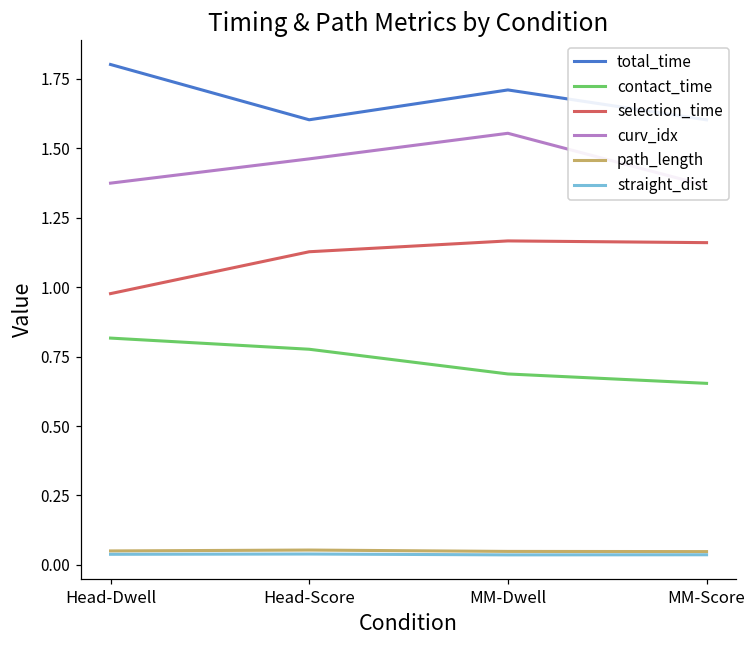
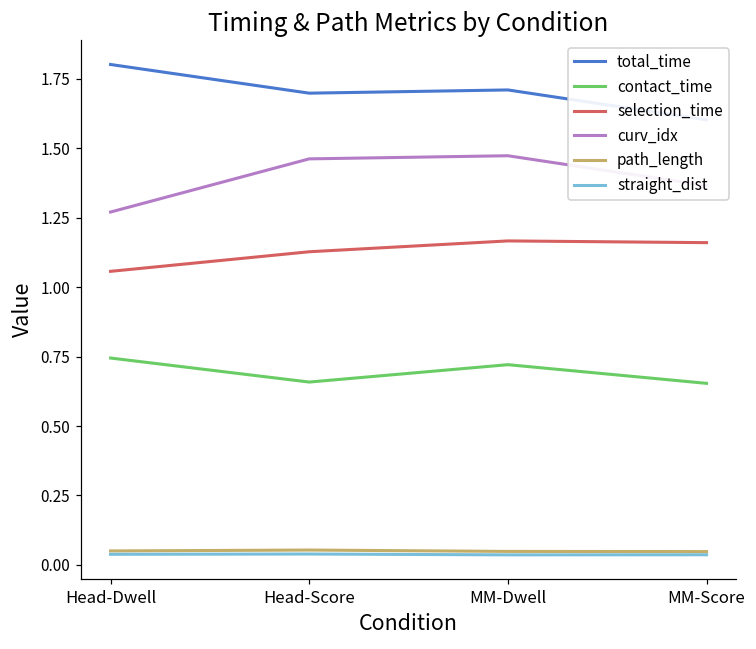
  {
    "total_time": {
      "Head-Dwell": 1.80,
-     "Head-Score": 1.60,
+     "Head-Score": 1.70,
      "MM-Dwell": 1.71
    },
    "contact_time": {
-     "Head-Dwell": 0.82,
-     "Head-Score": 0.78,
-     "MM-Dwell": 0.69,
+     "Head-Dwell": 0.74,
+     "Head-Score": 0.66,
+     "MM-Dwell": 0.72,
      "MM-Score": 0.65
    },
    "selection_time": {
-     "Head-Dwell": 0.98,
+     "Head-Dwell": 1.06,
      "Head-Score": 1.13,
      "MM-Dwell": 1.17,
      "MM-Score": 1.16
    },
    "curv_idx": {
-     "Head-Dwell": 1.37,
+     "Head-Dwell": 1.27,
      "Head-Score": 1.46,
-     "MM-Dwell": 1.55
+     "MM-Dwell": 1.47
    },
    "path_length": {
      "Head-Dwell": 0.05,
      "Head-Score": 0.05,
      "MM-Dwell": 0.05,
      "MM-Score": 0.05
    },
    "straight_dist": {
      "Head-Dwell": 0.04,
      "Head-Score": 0.04,
      "MM-Dwell": 0.04,
      "MM-Score": 0.04
    }
  }
